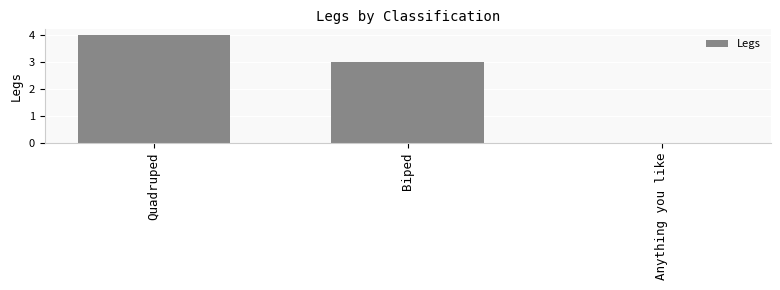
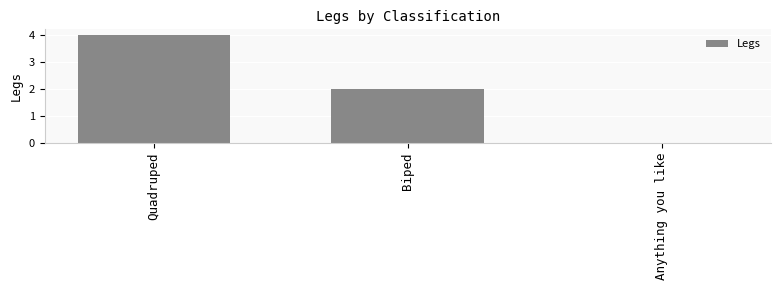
  {
    "Quadruped": 4,
-   "Biped": 3,
+   "Biped": 2,
    "Anything you like": 0
  }
